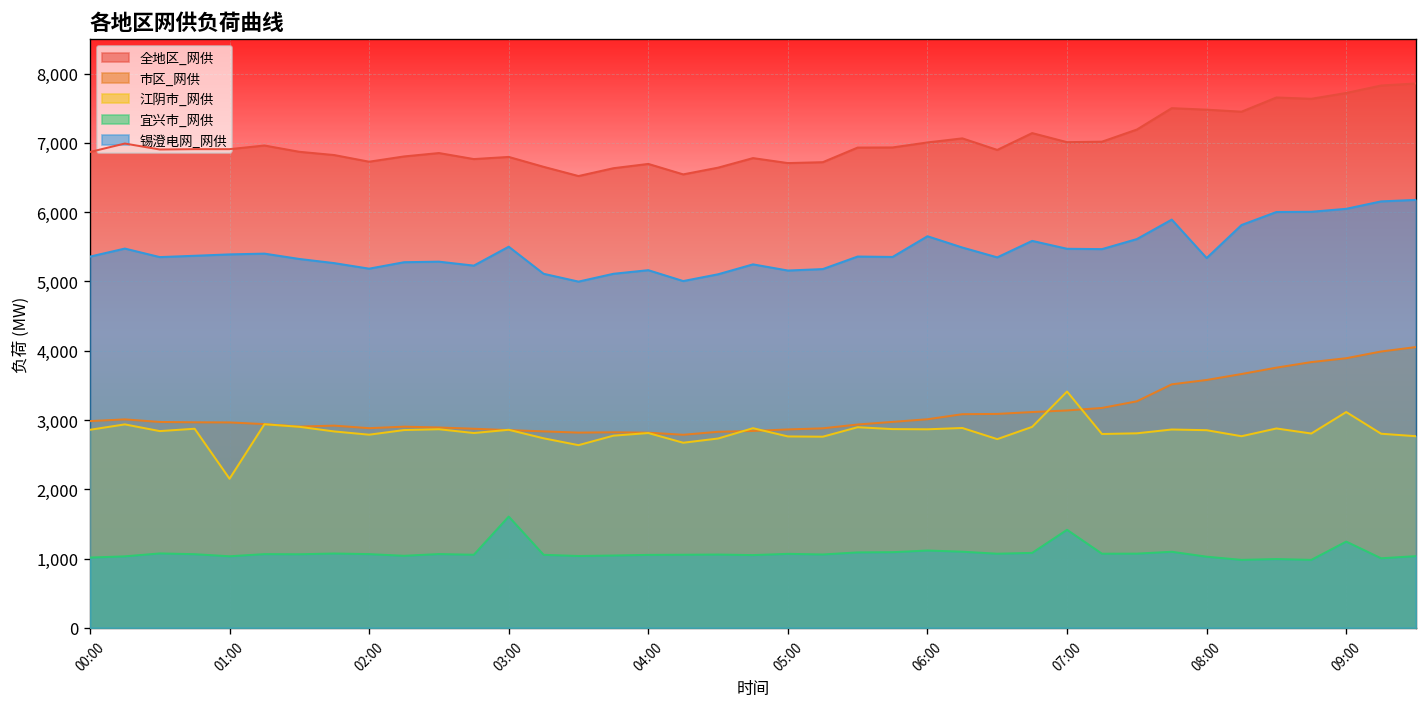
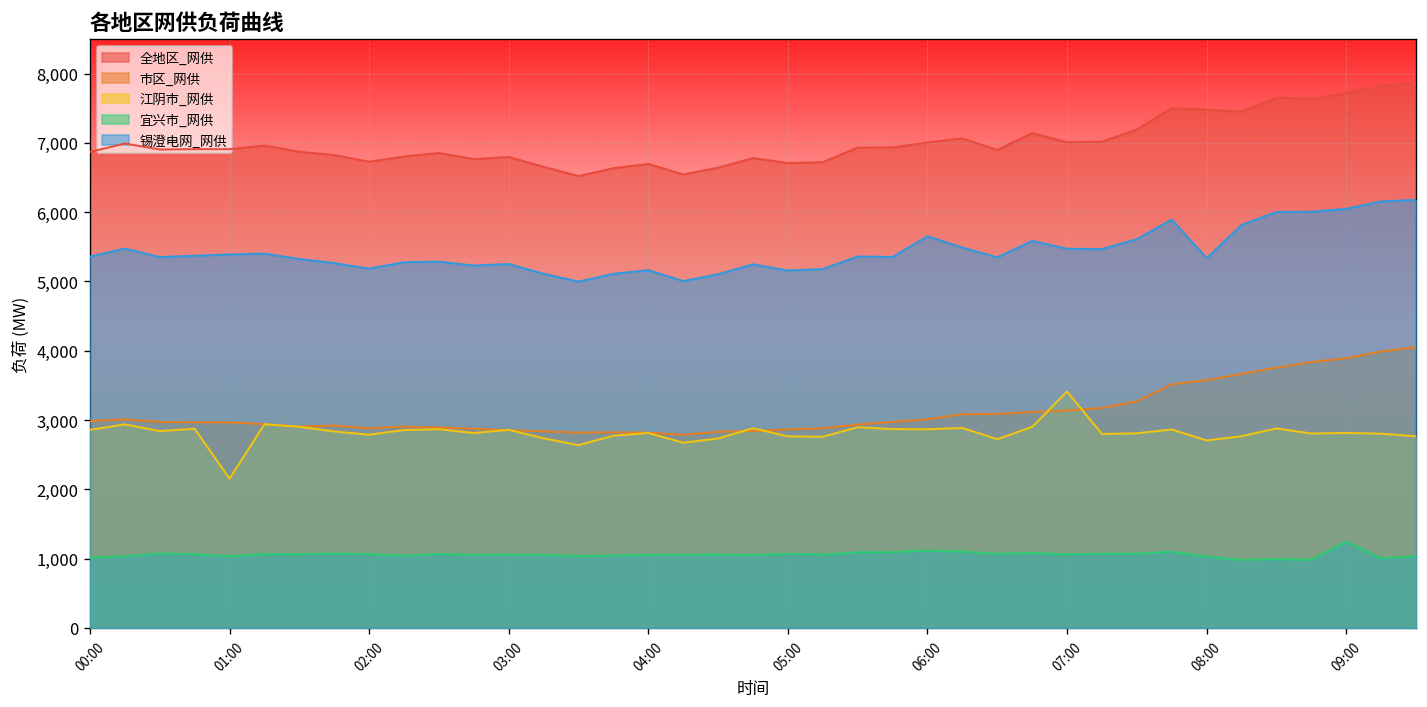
  {
    "江阴市_网供": {
      "00:00": "2,900",
      "01:00": "2,200",
      "02:00": "2,800",
      "05:00": "2,800",
      "06:00": "2,900",
      "07:00": "3,400",
-     "08:00": "2,900",
-     "09:00": "3,100"
+     "08:00": "2,700",
+     "09:00": "2,800"
    },
    "宜兴市_网供": {
      "00:00": "1,000",
      "01:00": "1,000",
      "02:00": "1,100",
-     "03:00": "1,600",
+     "03:00": "1,100",
      "04:00": "1,100",
      "05:00": "1,100",
      "06:00": "1,100",
-     "07:00": "1,400",
+     "07:00": "1,100",
      "08:00": "1,000",
      "09:00": "1,200"
    },
    "锡澄电网_网供": {
      "00:00": "5,400",
      "01:00": "5,400",
      "02:00": "5,200",
-     "03:00": "5,500",
+     "03:00": "5,300",
      "04:00": "5,200",
      "05:00": "5,200",
      "06:00": "5,700",
      "07:00": "5,500",
      "08:00": "5,300",
      "09:00": "6,000"
    }
  }
